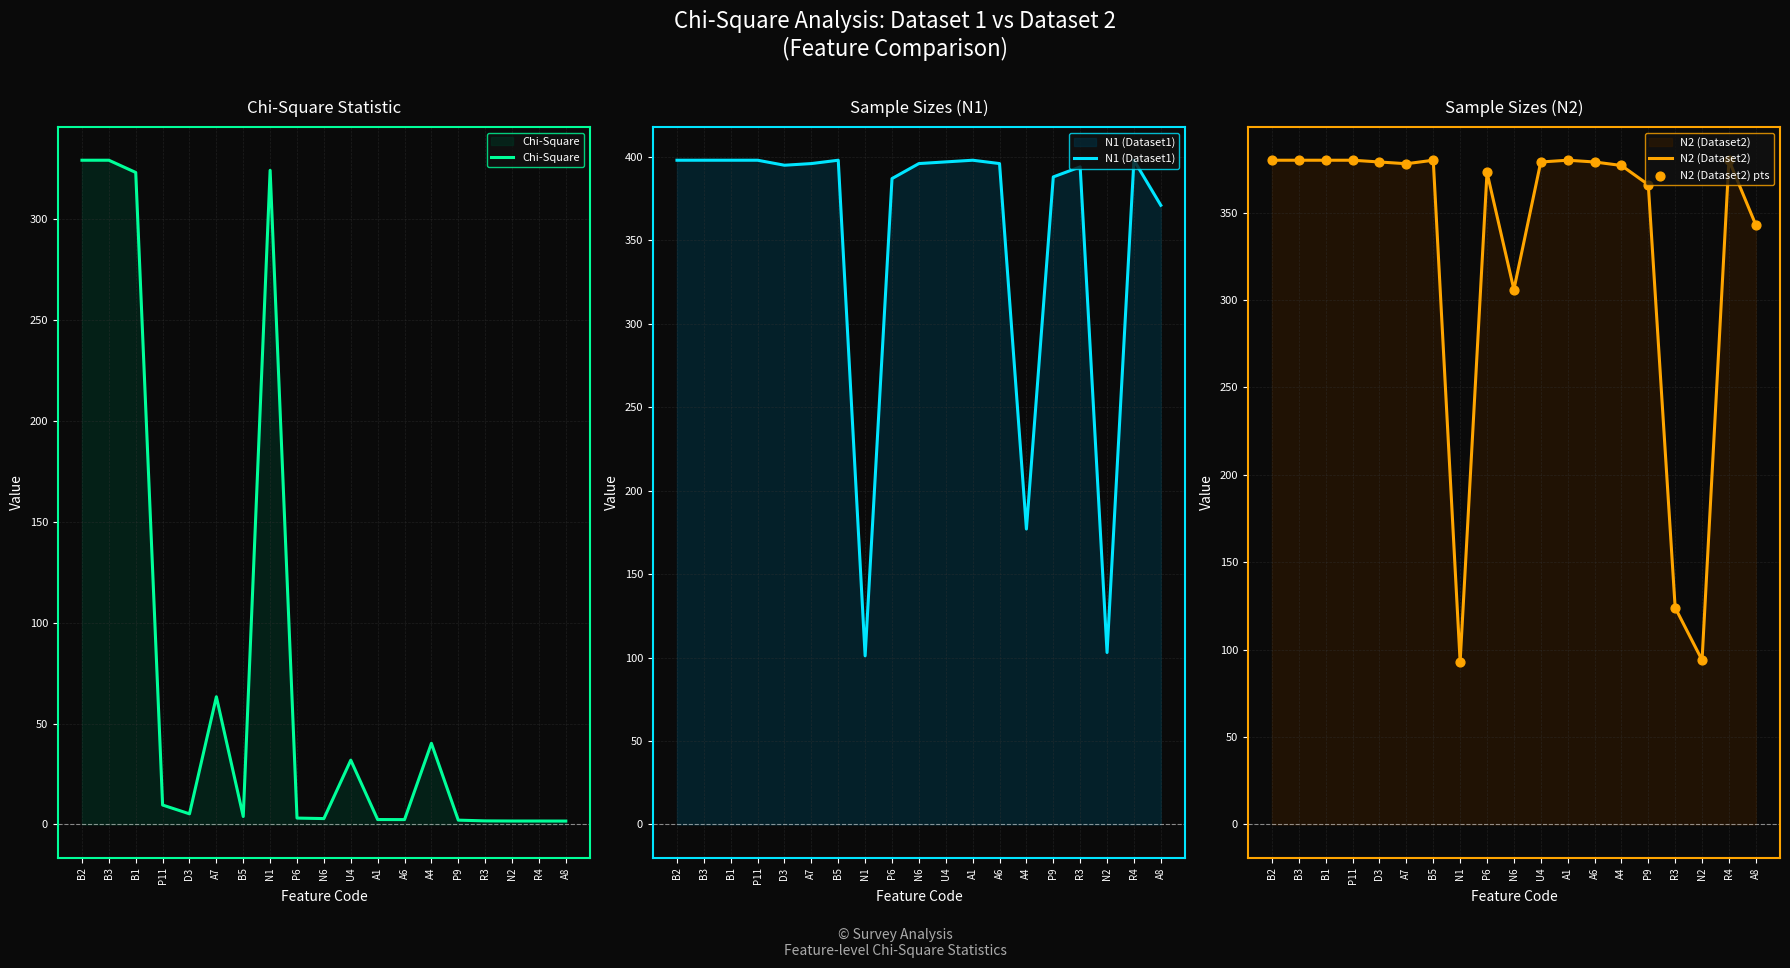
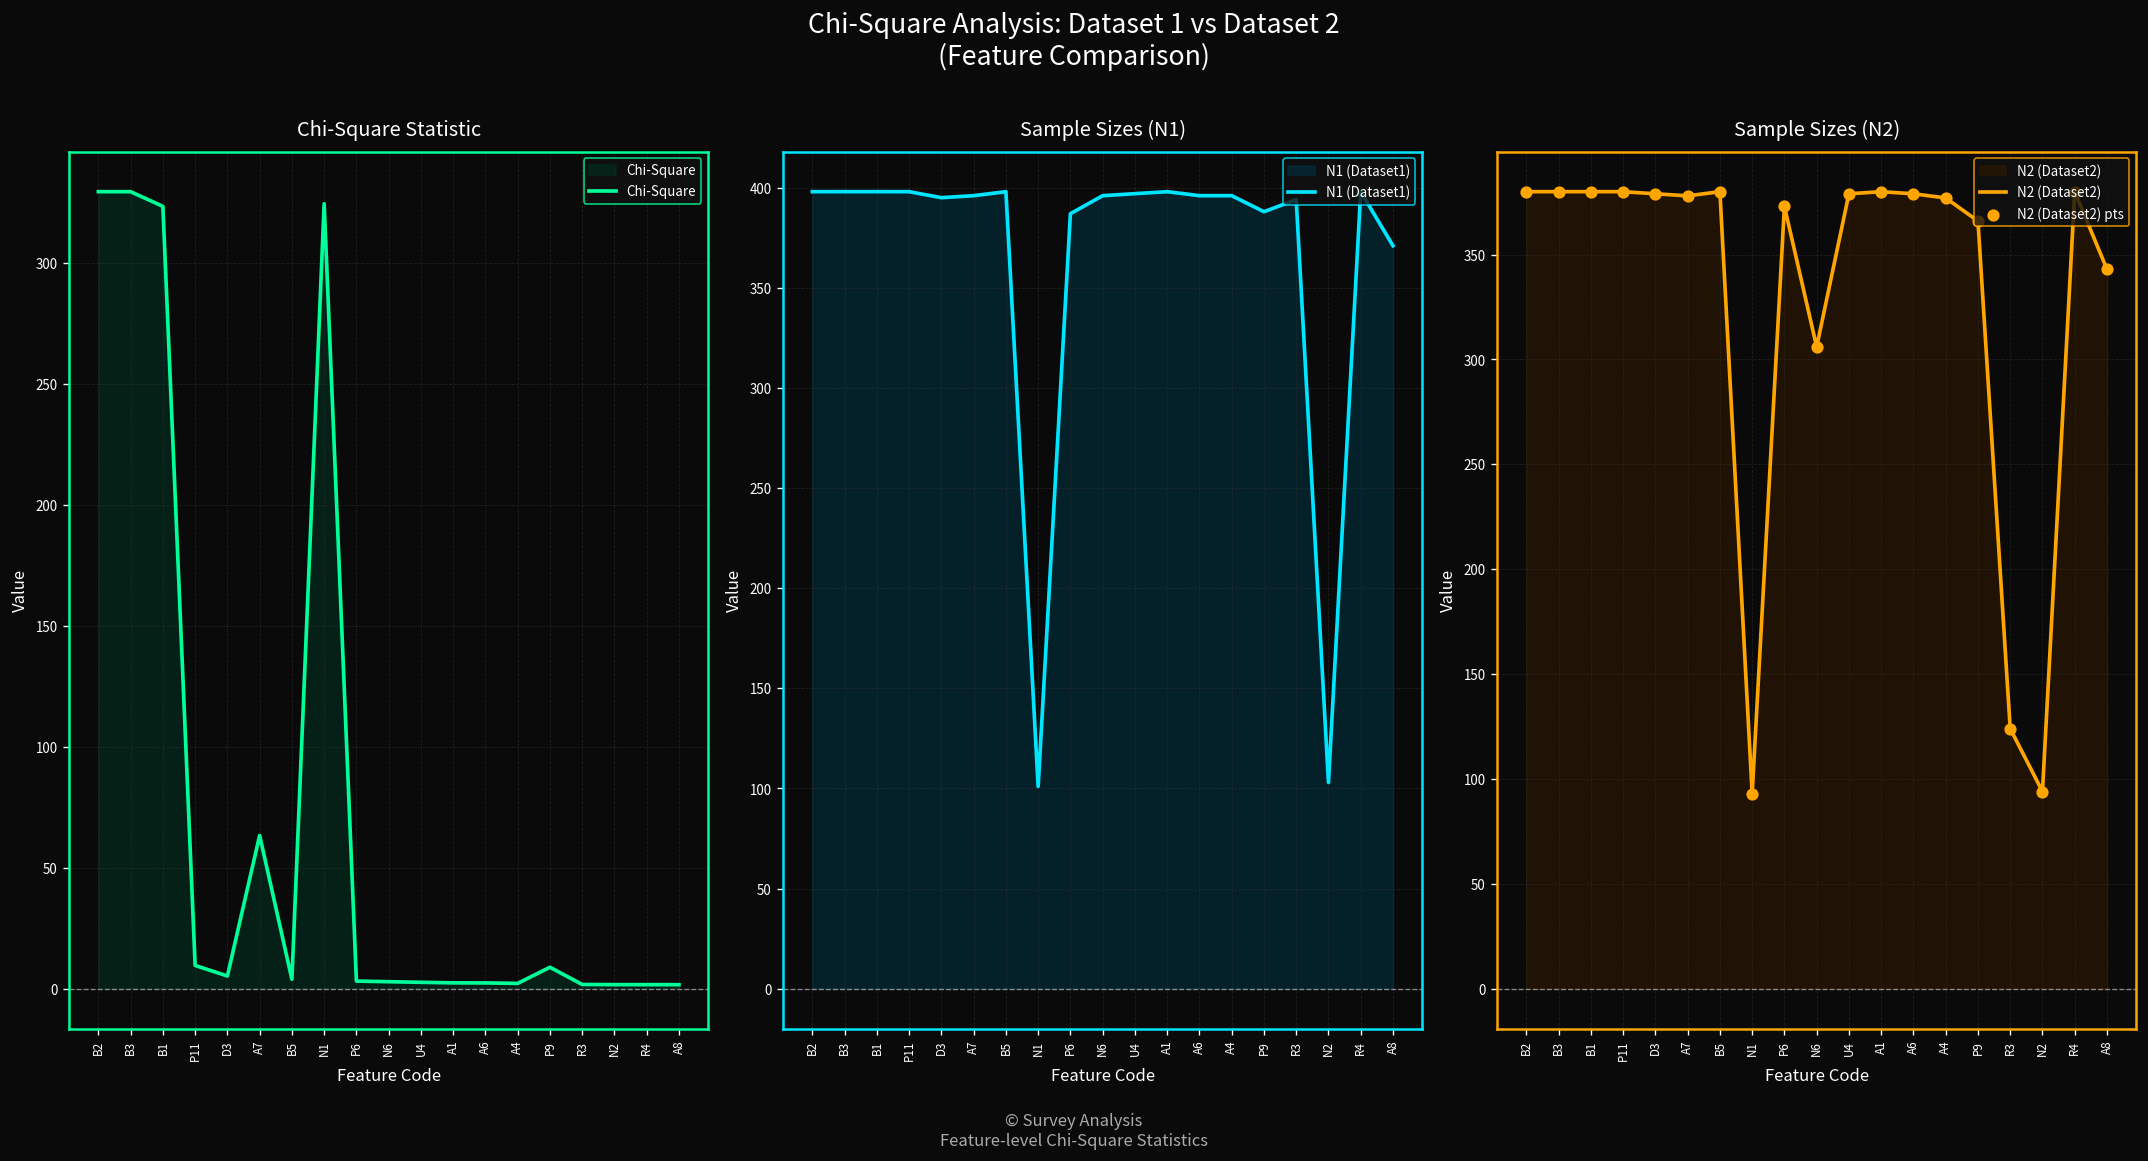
  {
    "Chi-Square Statistic": {
      "B2": 329,
      "B3": 329,
      "B1": 323,
      "P11": 10,
      "D3": 5,
      "A7": 63,
      "B5": 4,
      "N1": 324,
      "P6": 3,
      "N6": 3,
-     "U4": 32,
+     "U4": 3,
      "A1": 2,
      "A6": 2,
-     "A4": 40,
-     "P9": 2,
+     "A4": 2,
+     "P9": 9,
      "R3": 2,
      "N2": 2,
      "R4": 2,
      "A8": 2
    },
    "Sample Sizes (N1)": {
      "B2": 398,
      "B3": 398,
      "B1": 398,
      "P11": 398,
      "D3": 395,
      "A7": 396,
      "B5": 398,
      "N1": 101,
      "P6": 387,
      "N6": 396,
      "U4": 397,
      "A1": 398,
      "A6": 396,
-     "A4": 177,
+     "A4": 396,
      "P9": 388,
      "N2": 103,
      "A8": 371
    },
    "Sample Sizes (N2)": {
      "B2": 380,
      "B3": 380,
      "B1": 380,
      "P11": 380,
      "D3": 379,
      "A7": 378,
      "B5": 380,
      "N1": 93,
      "P6": 373,
      "N6": 306,
      "U4": 379,
      "A1": 380,
      "A6": 379,
      "A4": 377,
      "R3": 124,
      "N2": 94,
      "A8": 343
    }
  }
